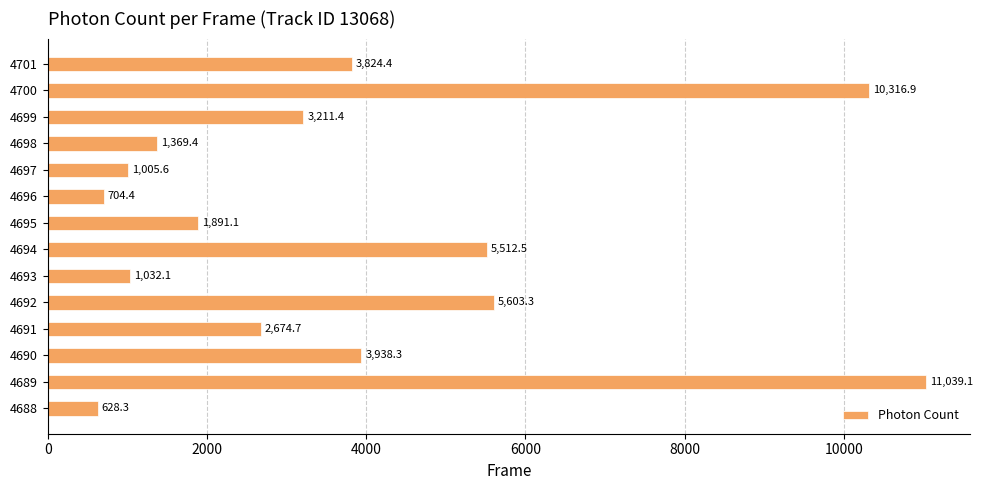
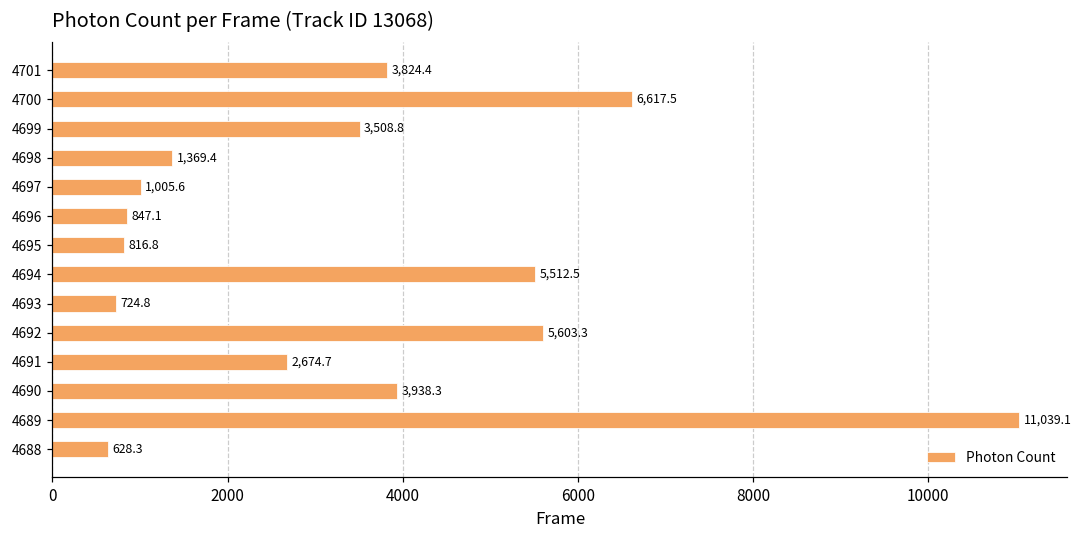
  {
    "4701": "3,824.4",
-   "4700": "10,316.9",
-   "4699": "3,211.4",
+   "4700": "6,617.5",
+   "4699": "3,508.8",
    "4698": "1,369.4",
    "4697": "1,005.6",
-   "4696": "704.4",
-   "4695": "1,891.1",
+   "4696": "847.1",
+   "4695": "816.8",
    "4694": "5,512.5",
-   "4693": "1,032.1",
+   "4693": "724.8",
    "4692": "5,603.3",
    "4691": "2,674.7",
    "4690": "3,938.3",
    "4689": "11,039.1",
    "4688": "628.3"
  }
